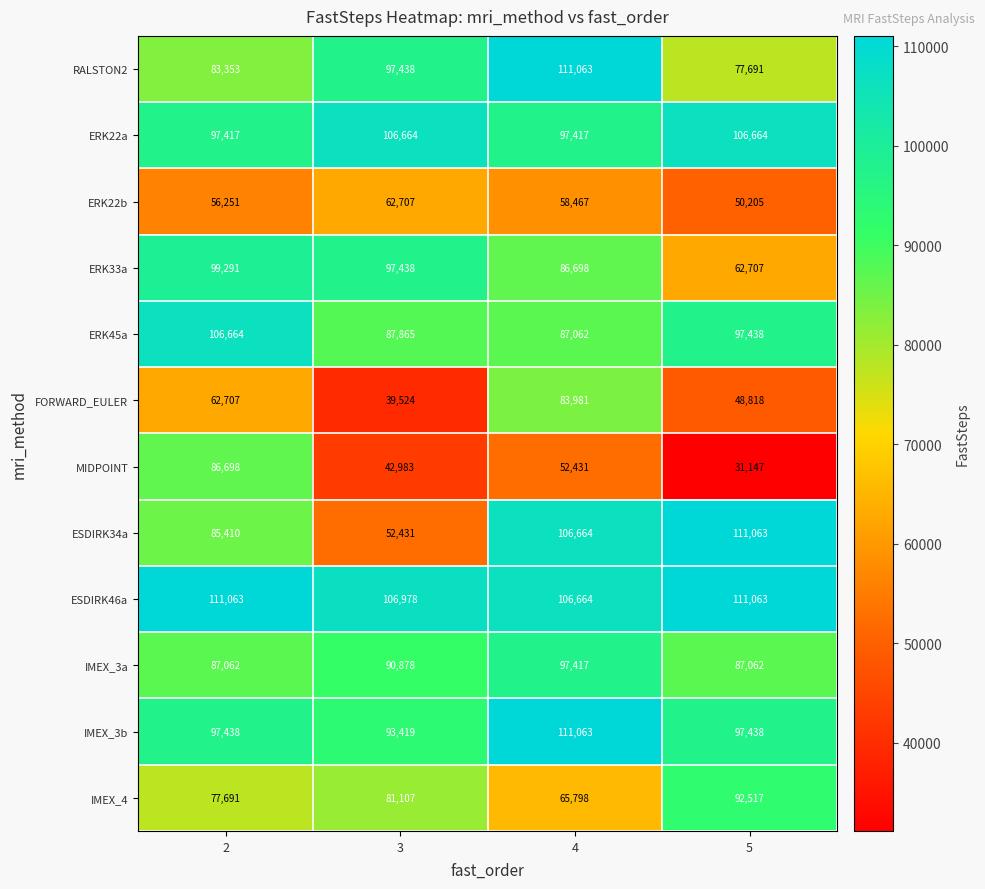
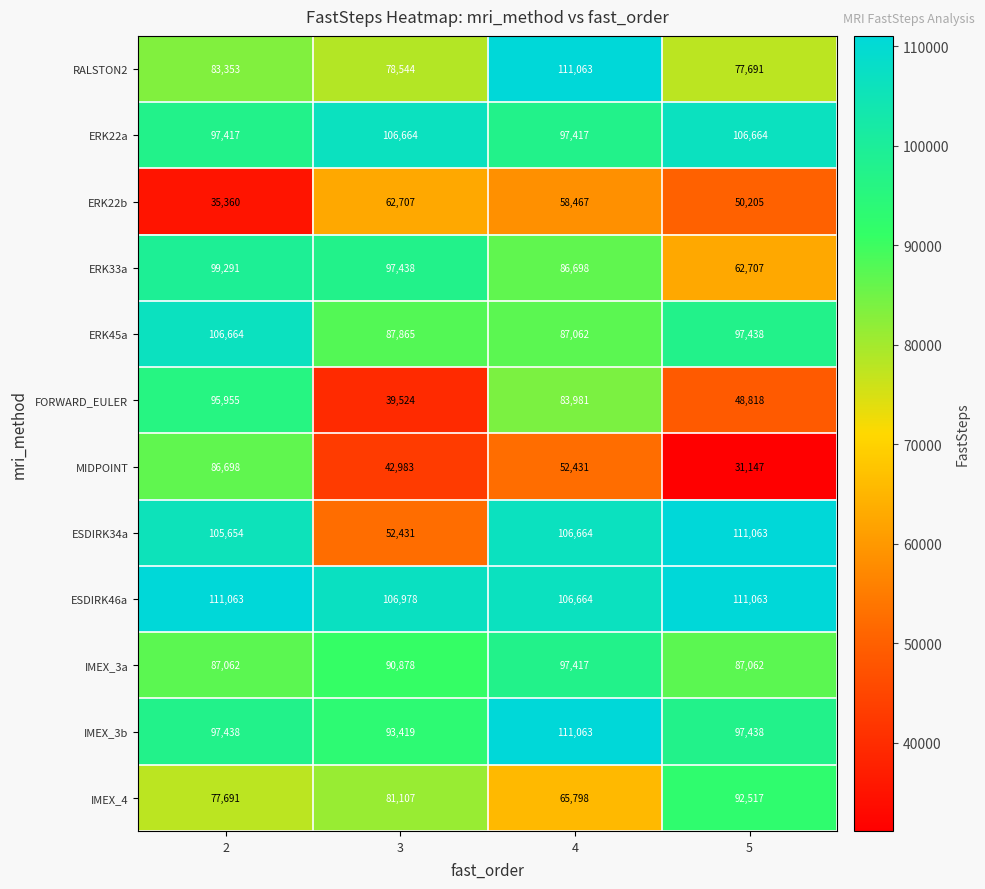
  {
    "RALSTON2": {
      "2": "83,353",
-     "3": "97,438",
+     "3": "78,544",
      "4": "111,063",
      "5": "77,691"
    },
    "ERK22a": {
      "2": "97,417",
      "3": "106,664",
      "4": "97,417",
      "5": "106,664"
    },
    "ERK22b": {
-     "2": "56,251",
+     "2": "35,360",
      "3": "62,707",
      "4": "58,467",
      "5": "50,205"
    },
    "ERK33a": {
      "2": "99,291",
      "3": "97,438",
      "4": "86,698",
      "5": "62,707"
    },
    "ERK45a": {
      "2": "106,664",
      "3": "87,865",
      "4": "87,062",
      "5": "97,438"
    },
    "FORWARD_EULER": {
-     "2": "62,707",
+     "2": "95,955",
      "3": "39,524",
      "4": "83,981",
      "5": "48,818"
    },
    "MIDPOINT": {
      "2": "86,698",
      "3": "42,983",
      "4": "52,431",
      "5": "31,147"
    },
    "ESDIRK34a": {
-     "2": "85,410",
+     "2": "105,654",
      "3": "52,431",
      "4": "106,664",
      "5": "111,063"
    },
    "ESDIRK46a": {
      "2": "111,063",
      "3": "106,978",
      "4": "106,664",
      "5": "111,063"
    },
    "IMEX_3a": {
      "2": "87,062",
      "3": "90,878",
      "4": "97,417",
      "5": "87,062"
    },
    "IMEX_3b": {
      "2": "97,438",
      "3": "93,419",
      "4": "111,063",
      "5": "97,438"
    },
    "IMEX_4": {
      "2": "77,691",
      "3": "81,107",
      "4": "65,798",
      "5": "92,517"
    }
  }
